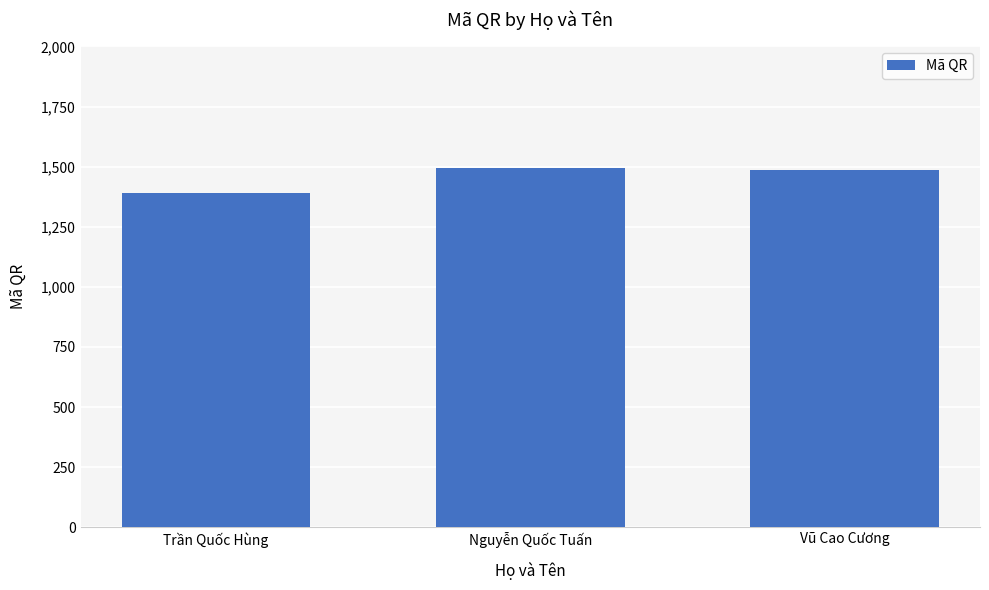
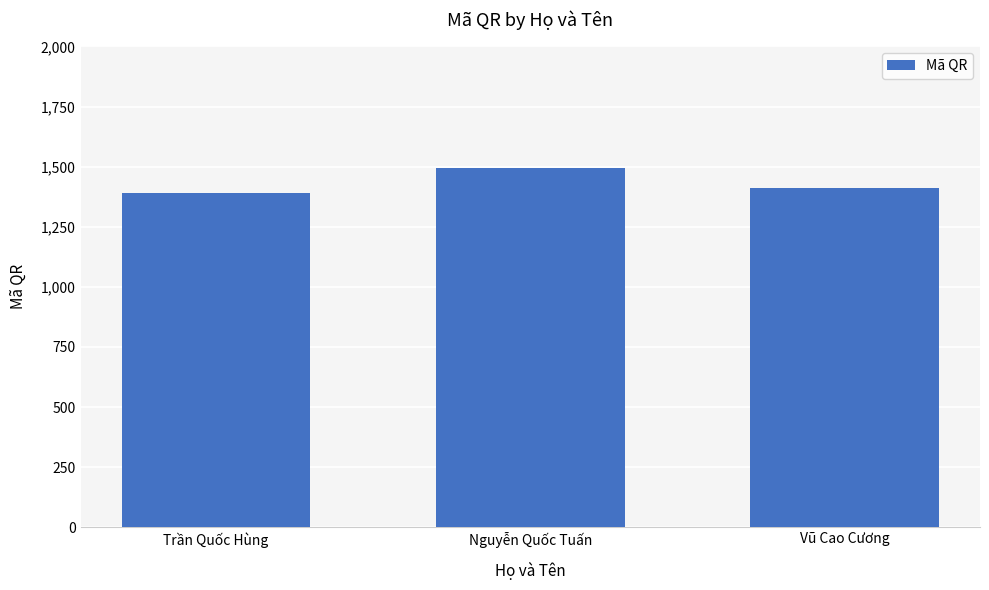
  {
    "Trần Quốc Hùng": "1,390",
    "Nguyễn Quốc Tuấn": "1,490",
-   "Vũ Cao Cương": "1,490"
+   "Vũ Cao Cương": "1,410"
  }
